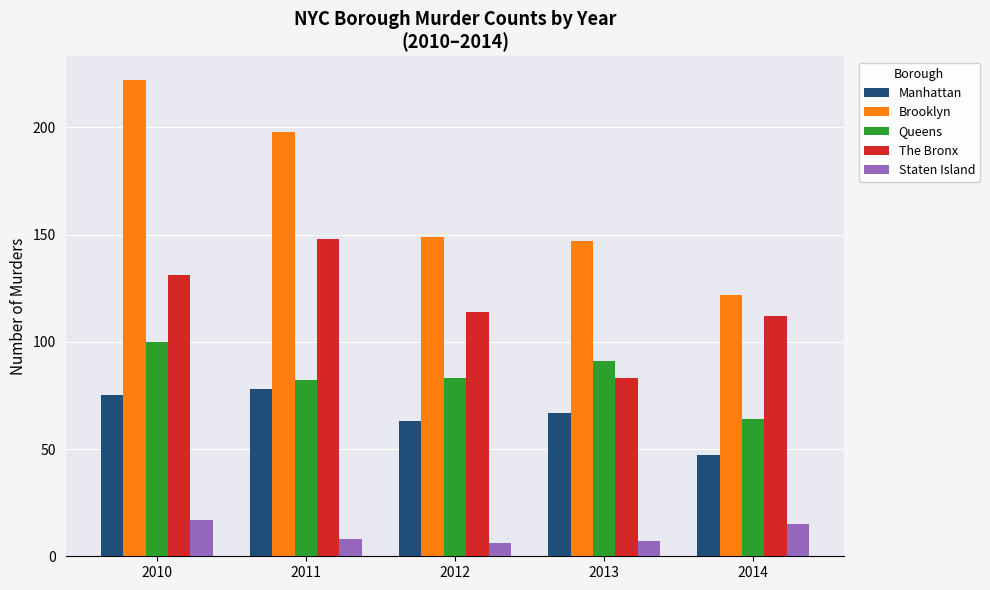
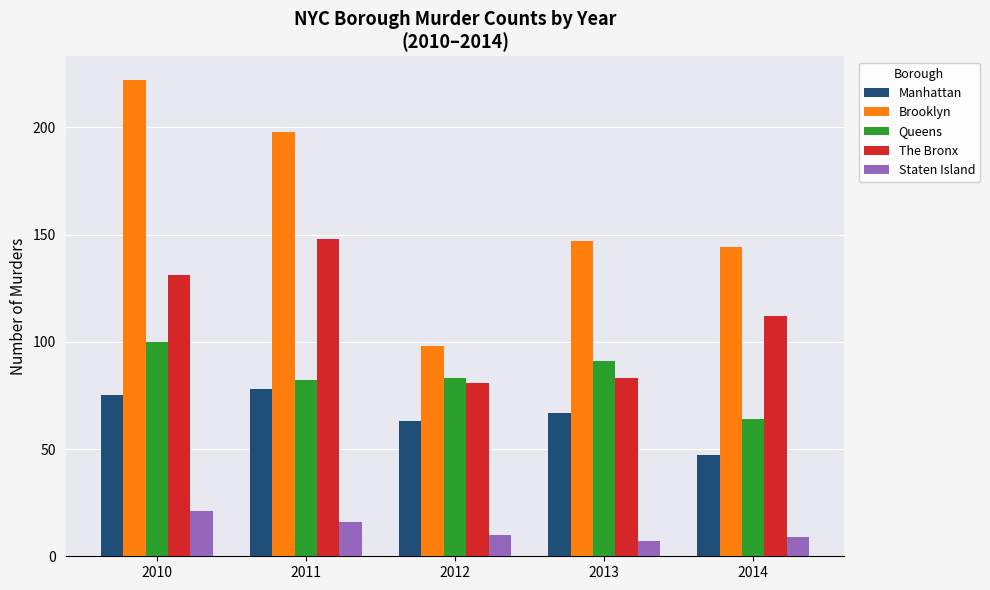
  {
    "Manhattan": {
      "2010": 75,
      "2011": 78,
      "2012": 63,
      "2013": 67,
      "2014": 47
    },
    "Brooklyn": {
      "2010": 222,
      "2011": 198,
-     "2012": 149,
+     "2012": 98,
      "2013": 147,
-     "2014": 122
+     "2014": 144
    },
    "Queens": {
      "2010": 100,
      "2011": 82,
      "2012": 83,
      "2013": 91,
      "2014": 64
    },
    "The Bronx": {
      "2010": 131,
      "2011": 148,
-     "2012": 114,
+     "2012": 81,
      "2013": 83,
      "2014": 112
    },
    "Staten Island": {
-     "2010": 17,
-     "2011": 8,
-     "2012": 6,
+     "2010": 21,
+     "2011": 16,
+     "2012": 10,
      "2013": 7,
-     "2014": 15
+     "2014": 9
    }
  }
